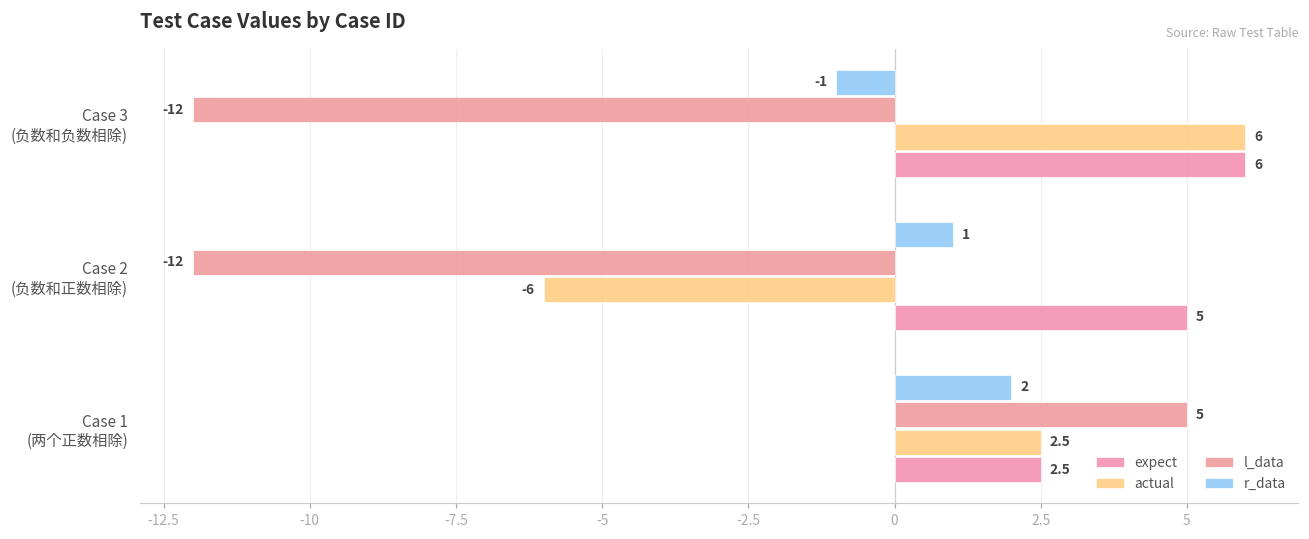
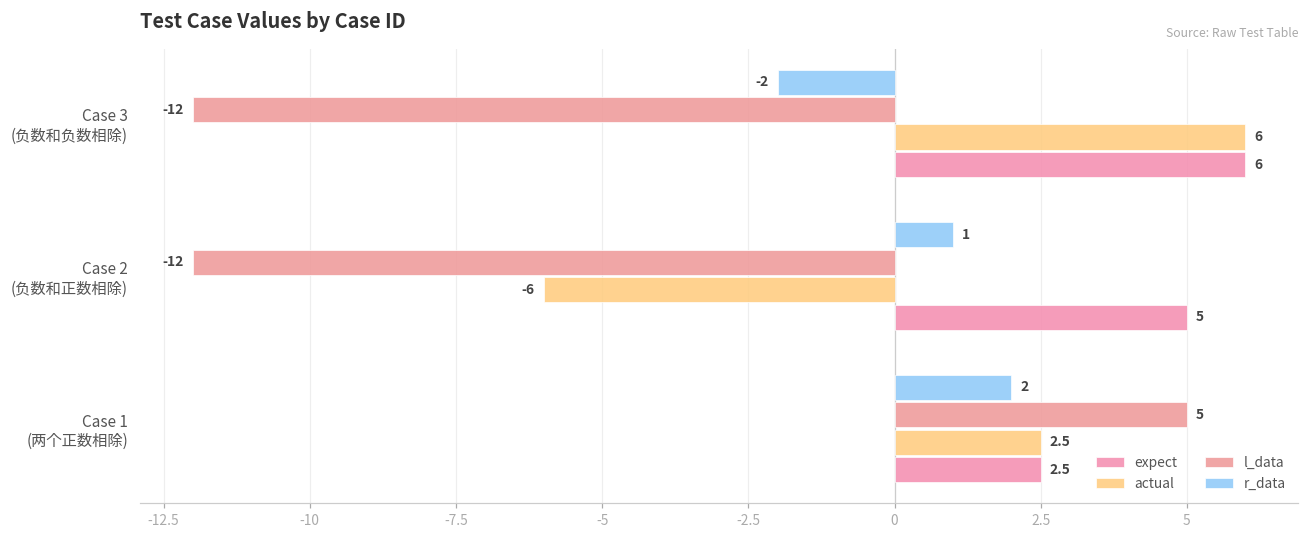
  {
    "r_data": {
-     "Case 3 (负数和负数相除)": -1,
+     "Case 3 (负数和负数相除)": -2,
      "Case 2 (负数和正数相除)": 1,
      "Case 1 (两个正数相除)": 2
    }
  }
